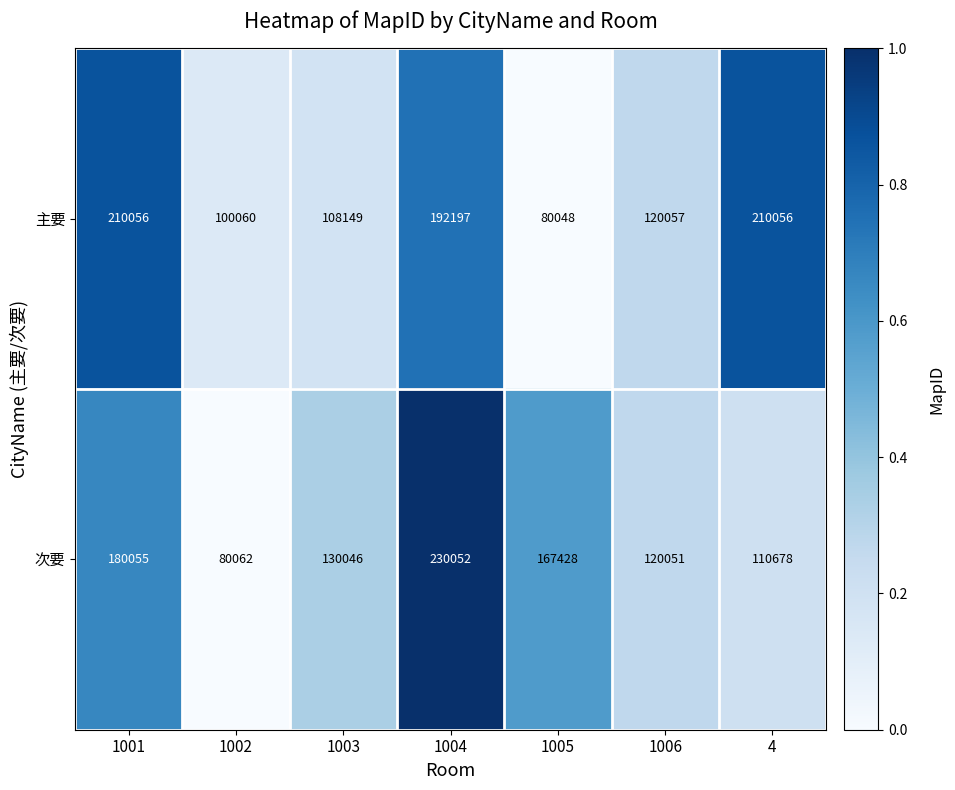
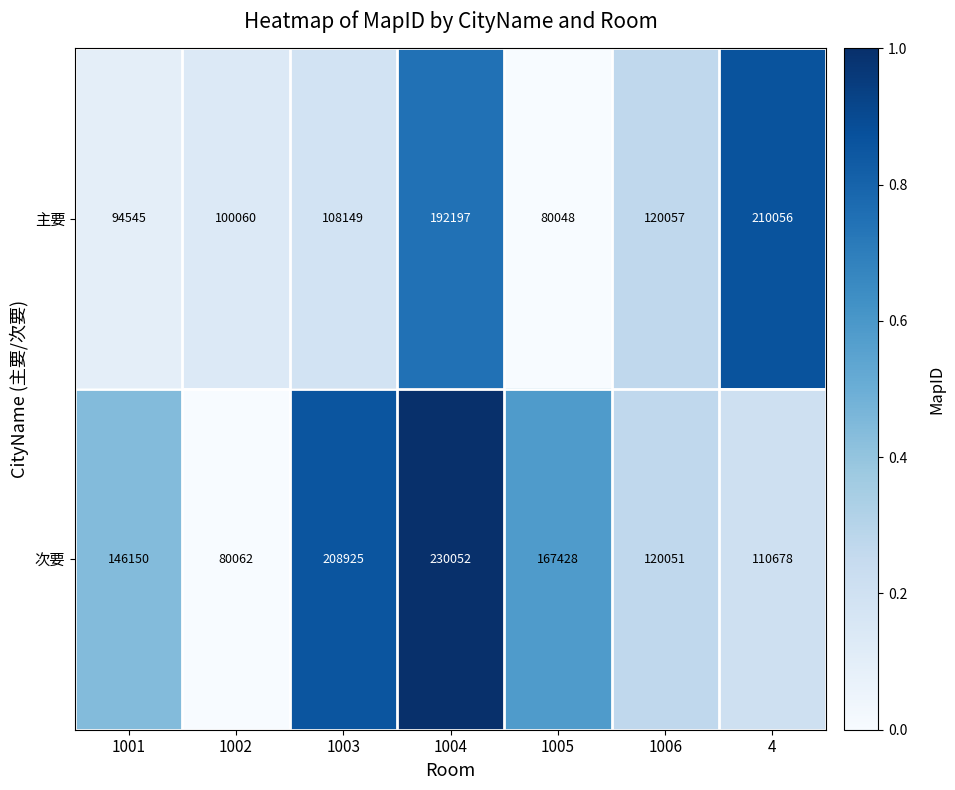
  {
    "主要": {
-     "1001": 210056,
+     "1001": 94545,
      "1002": 100060,
      "1003": 108149,
      "1004": 192197,
      "1005": 80048,
      "1006": 120057,
      "4": 210056
    },
    "次要": {
-     "1001": 180055,
+     "1001": 146150,
      "1002": 80062,
-     "1003": 130046,
+     "1003": 208925,
      "1004": 230052,
      "1005": 167428,
      "1006": 120051,
      "4": 110678
    }
  }
